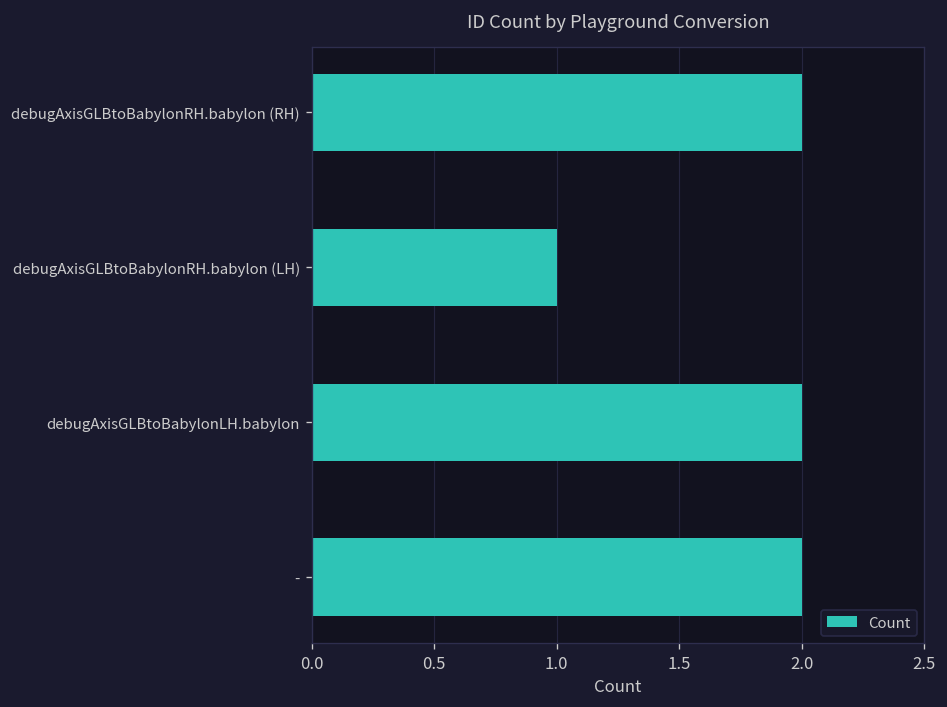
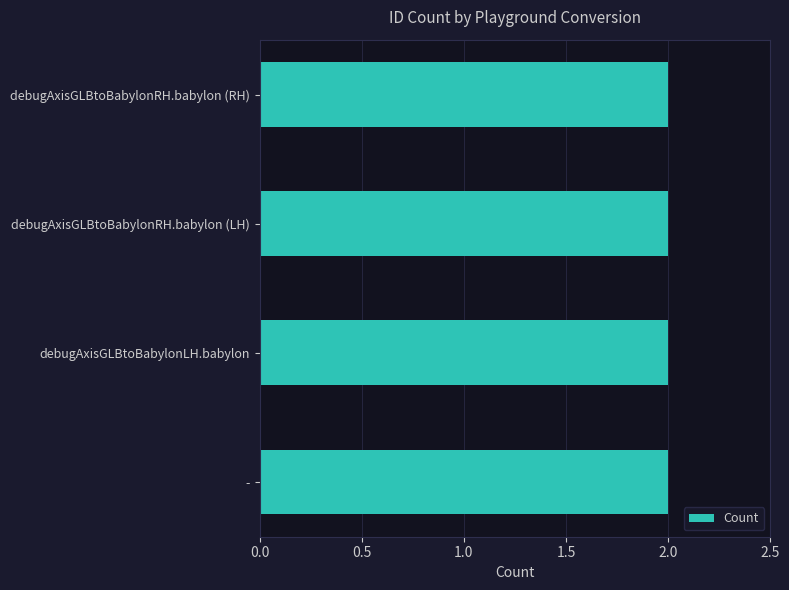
  {
    "debugAxisGLBtoBabylonRH.babylon (RH)": 2,
-   "debugAxisGLBtoBabylonRH.babylon (LH)": 1,
+   "debugAxisGLBtoBabylonRH.babylon (LH)": 2,
    "debugAxisGLBtoBabylonLH.babylon": 2,
    "-": 2
  }
